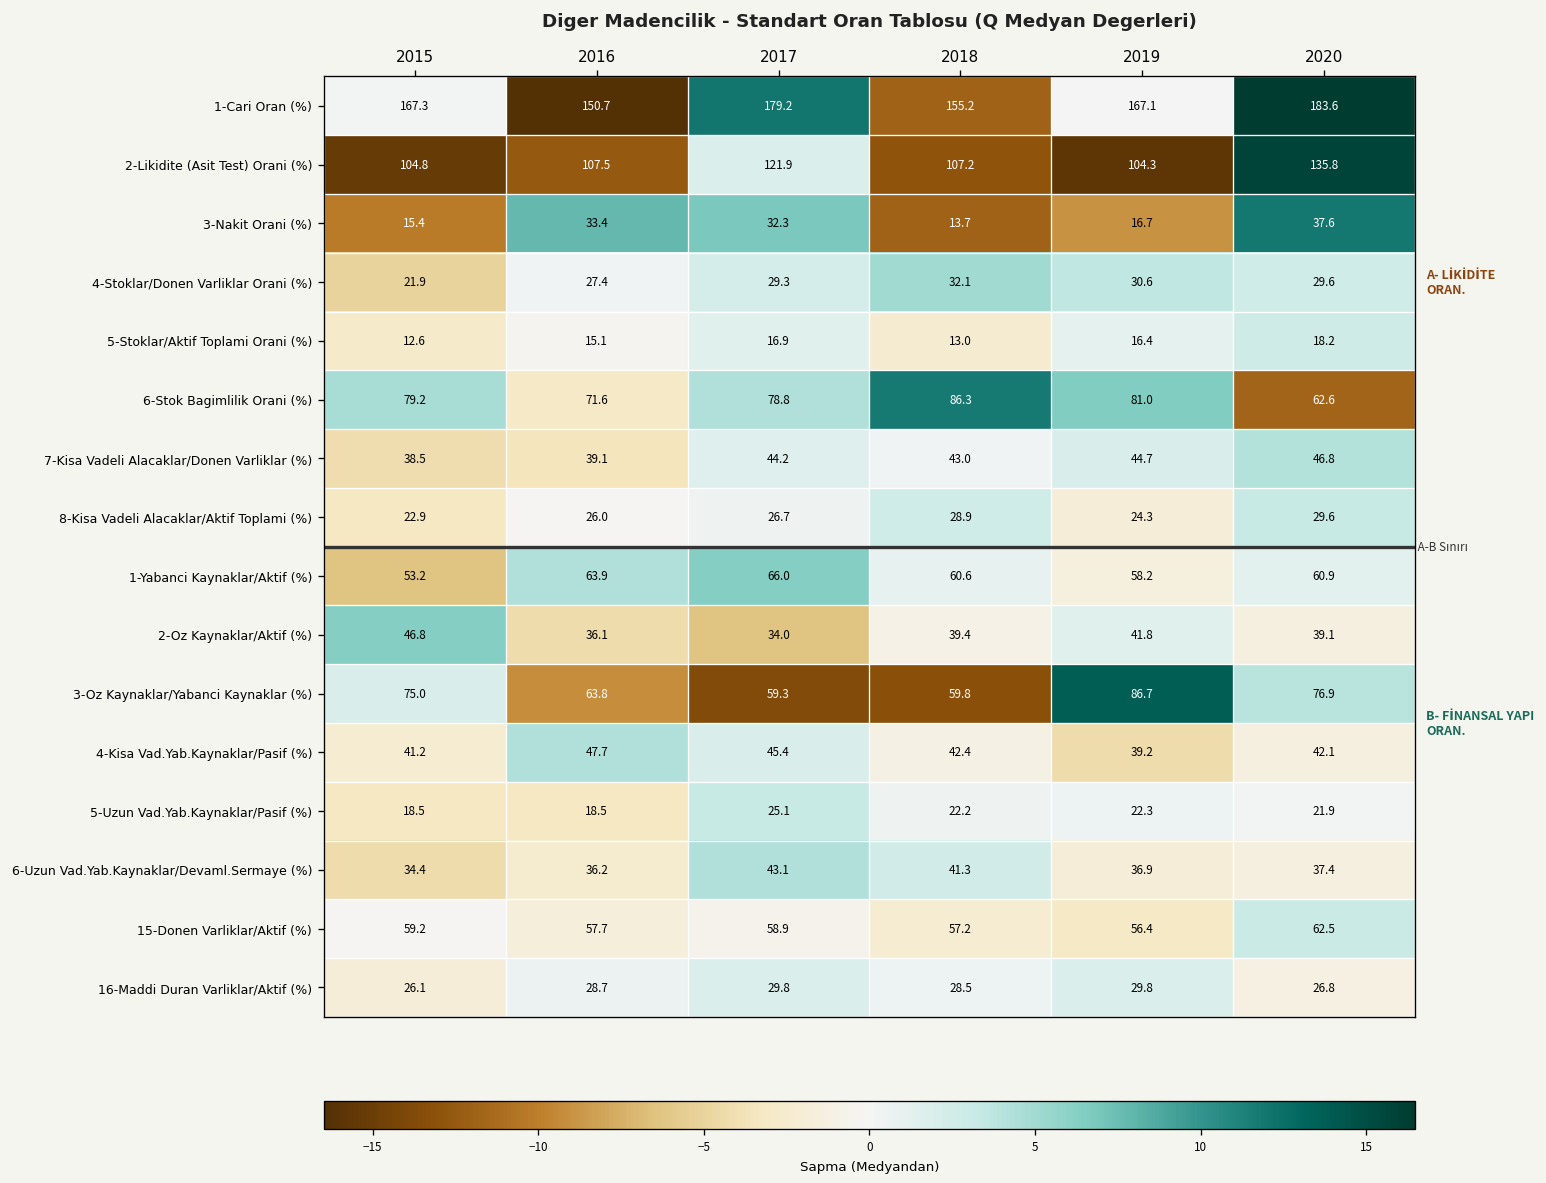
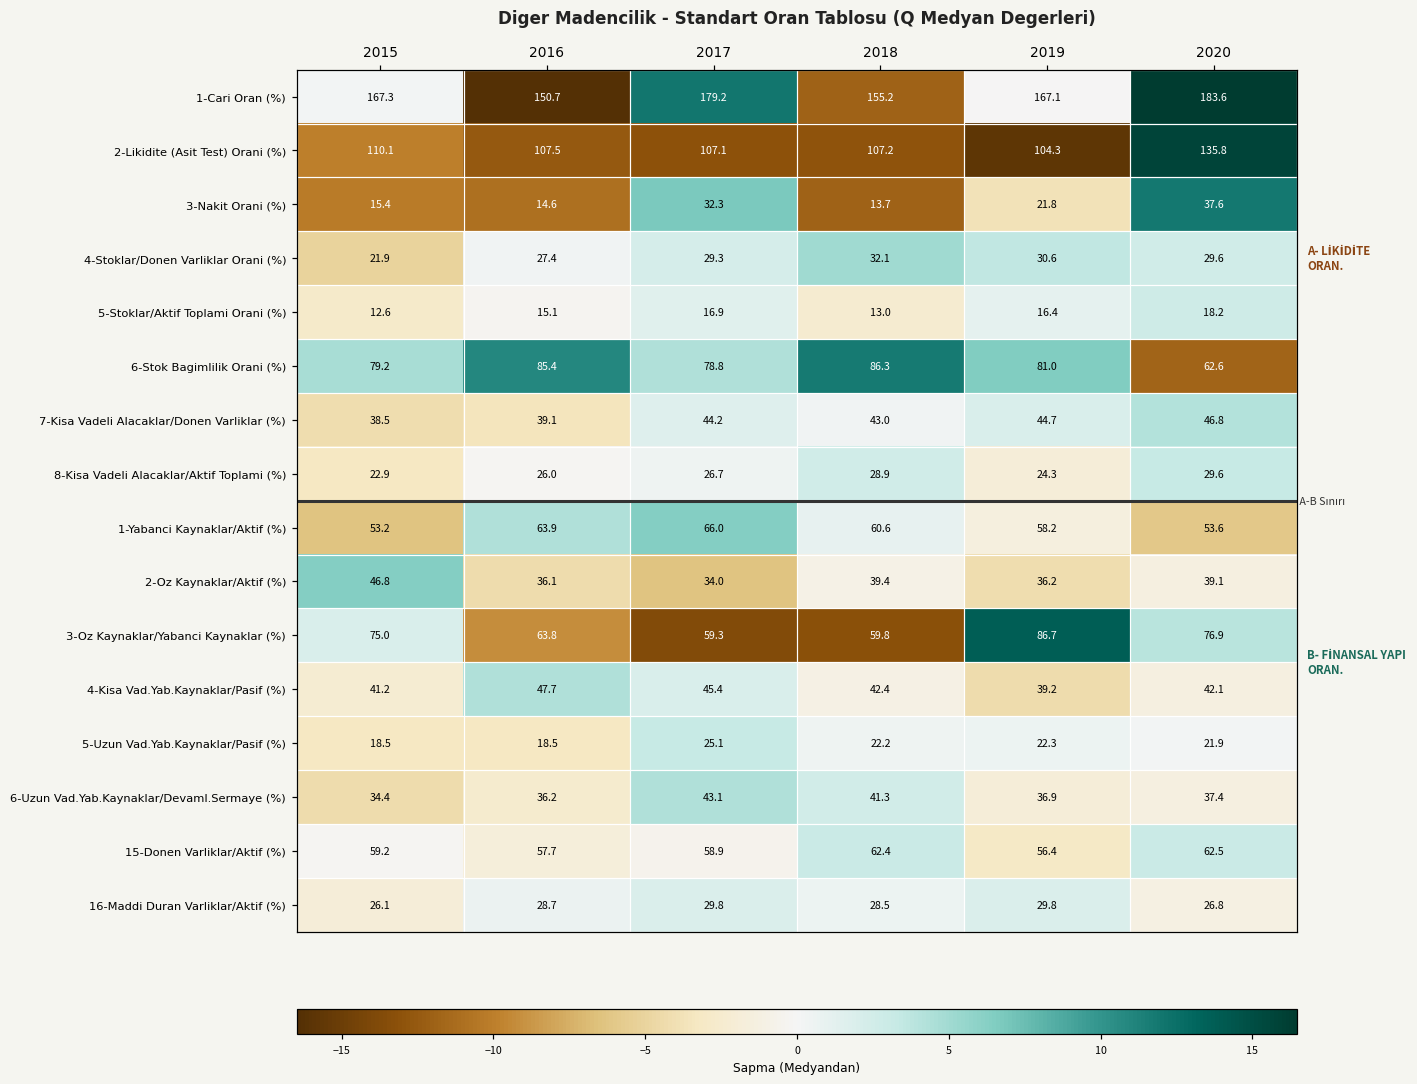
  {
    "1-Cari Oran (%)": {
      "2015": 167.3,
      "2016": 150.7,
      "2017": 179.2,
      "2018": 155.2,
      "2019": 167.1,
      "2020": 183.6
    },
    "2-Likidite (Asit Test) Orani (%)": {
-     "2015": 104.8,
+     "2015": 110.1,
      "2016": 107.5,
-     "2017": 121.9,
+     "2017": 107.1,
      "2018": 107.2,
      "2019": 104.3,
      "2020": 135.8
    },
    "3-Nakit Orani (%)": {
      "2015": 15.4,
-     "2016": 33.4,
+     "2016": 14.6,
      "2017": 32.3,
      "2018": 13.7,
-     "2019": 16.7,
+     "2019": 21.8,
      "2020": 37.6
    },
    "4-Stoklar/Donen Varliklar Orani (%)": {
      "2015": 21.9,
      "2016": 27.4,
      "2017": 29.3,
      "2018": 32.1,
      "2019": 30.6,
      "2020": 29.6
    },
    "5-Stoklar/Aktif Toplami Orani (%)": {
      "2015": 12.6,
      "2016": 15.1,
      "2017": 16.9,
      "2018": 13.0,
      "2019": 16.4,
      "2020": 18.2
    },
    "6-Stok Bagimlilik Orani (%)": {
      "2015": 79.2,
-     "2016": 71.6,
+     "2016": 85.4,
      "2017": 78.8,
      "2018": 86.3,
      "2019": 81.0,
      "2020": 62.6
    },
    "7-Kisa Vadeli Alacaklar/Donen Varliklar (%)": {
      "2015": 38.5,
      "2016": 39.1,
      "2017": 44.2,
      "2018": 43.0,
      "2019": 44.7,
      "2020": 46.8
    },
    "8-Kisa Vadeli Alacaklar/Aktif Toplami (%)": {
      "2015": 22.9,
      "2016": 26.0,
      "2017": 26.7,
      "2018": 28.9,
      "2019": 24.3,
      "2020": 29.6
    },
    "1-Yabanci Kaynaklar/Aktif (%)": {
      "2015": 53.2,
      "2016": 63.9,
      "2017": 66.0,
      "2018": 60.6,
      "2019": 58.2,
-     "2020": 60.9
+     "2020": 53.6
    },
    "2-Oz Kaynaklar/Aktif (%)": {
      "2015": 46.8,
      "2016": 36.1,
      "2017": 34.0,
      "2018": 39.4,
-     "2019": 41.8,
+     "2019": 36.2,
      "2020": 39.1
    },
    "3-Oz Kaynaklar/Yabanci Kaynaklar (%)": {
      "2015": 75.0,
      "2016": 63.8,
      "2017": 59.3,
      "2018": 59.8,
      "2019": 86.7,
      "2020": 76.9
    },
    "4-Kisa Vad.Yab.Kaynaklar/Pasif (%)": {
      "2015": 41.2,
      "2016": 47.7,
      "2017": 45.4,
      "2018": 42.4,
      "2019": 39.2,
      "2020": 42.1
    },
    "5-Uzun Vad.Yab.Kaynaklar/Pasif (%)": {
      "2015": 18.5,
      "2016": 18.5,
      "2017": 25.1,
      "2018": 22.2,
      "2019": 22.3,
      "2020": 21.9
    },
    "6-Uzun Vad.Yab.Kaynaklar/Devaml.Sermaye (%)": {
      "2015": 34.4,
      "2016": 36.2,
      "2017": 43.1,
      "2018": 41.3,
      "2019": 36.9,
      "2020": 37.4
    },
    "15-Donen Varliklar/Aktif (%)": {
      "2015": 59.2,
      "2016": 57.7,
      "2017": 58.9,
-     "2018": 57.2,
+     "2018": 62.4,
      "2019": 56.4,
      "2020": 62.5
    },
    "16-Maddi Duran Varliklar/Aktif (%)": {
      "2015": 26.1,
      "2016": 28.7,
      "2017": 29.8,
      "2018": 28.5,
      "2019": 29.8,
      "2020": 26.8
    }
  }
